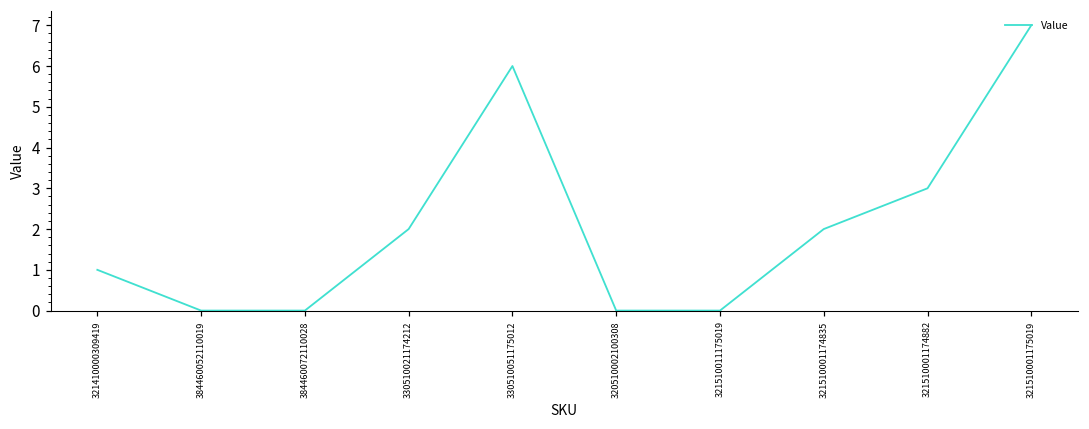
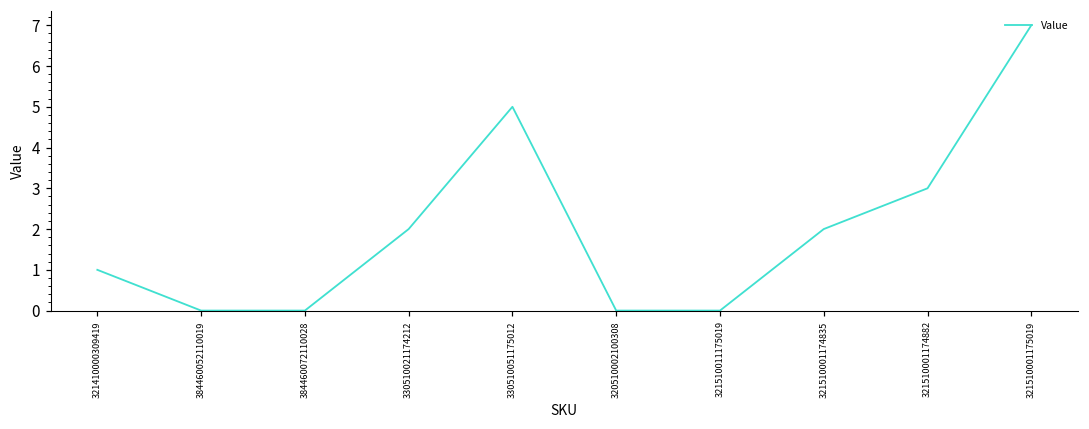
  {
    "321410000309419": 1,
    "384460052110019": 0,
    "384460072110028": 0,
    "330510021174212": 2,
-   "330510051175012": 6,
+   "330510051175012": 5,
    "320510002100308": 0,
    "321510011175019": 0,
    "321510001174835": 2,
    "321510001174882": 3,
    "321510001175019": 7
  }
